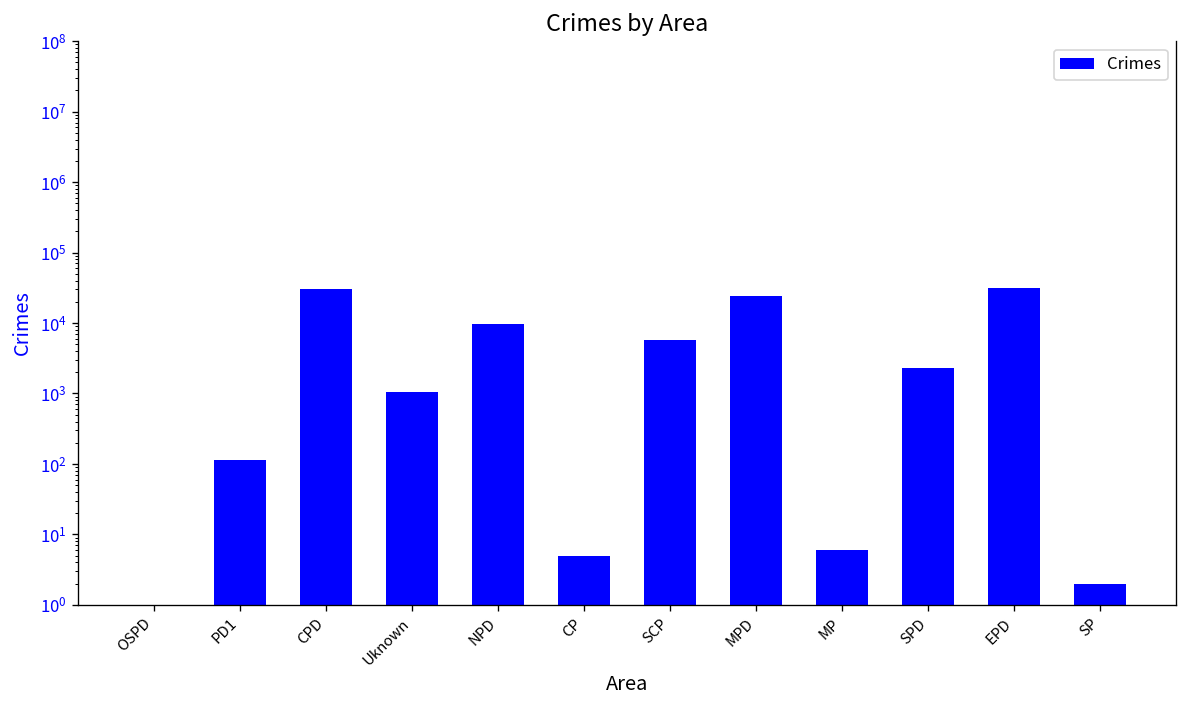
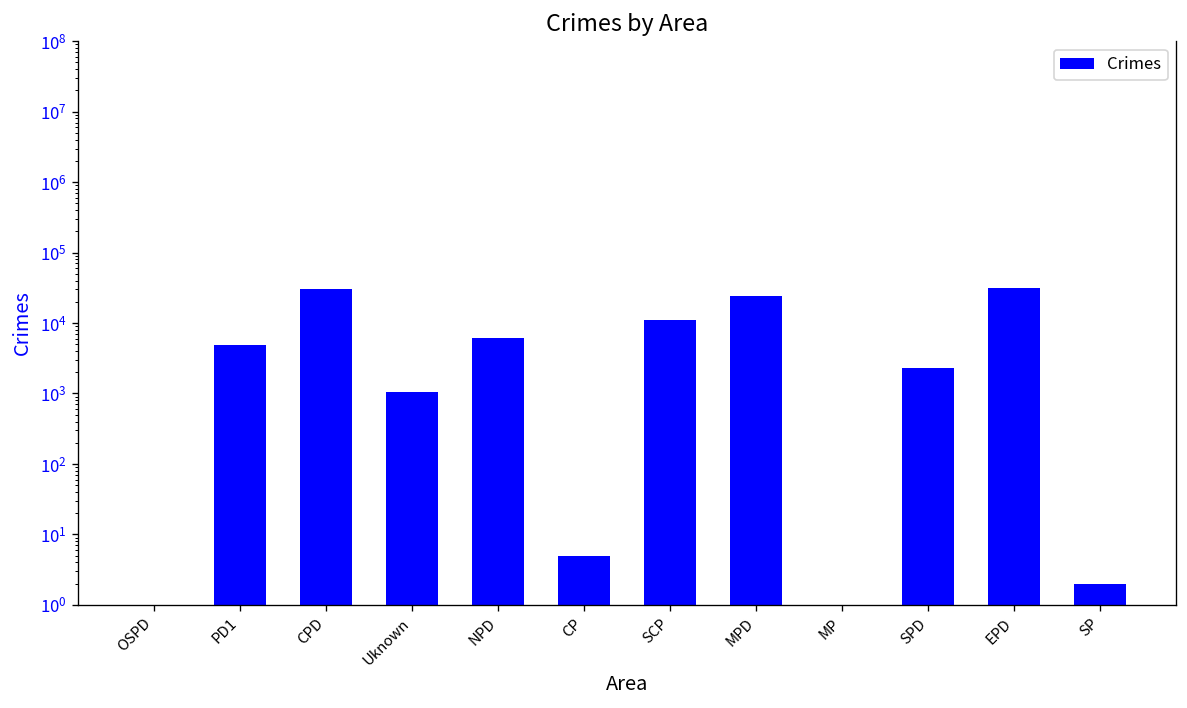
  {
    "OSPD": 1,
-   "PD1": 110,
+   "PD1": 5000,
    "CPD": 30000,
    "Uknown": 1100,
-   "NPD": 10000,
+   "NPD": 6000,
    "CP": 5,
-   "SCP": 6000,
+   "SCP": 11000,
    "MPD": 24000,
-   "MP": 6,
+   "MP": 1,
    "SPD": 2300,
    "EPD": 30000,
    "SP": 2
  }
